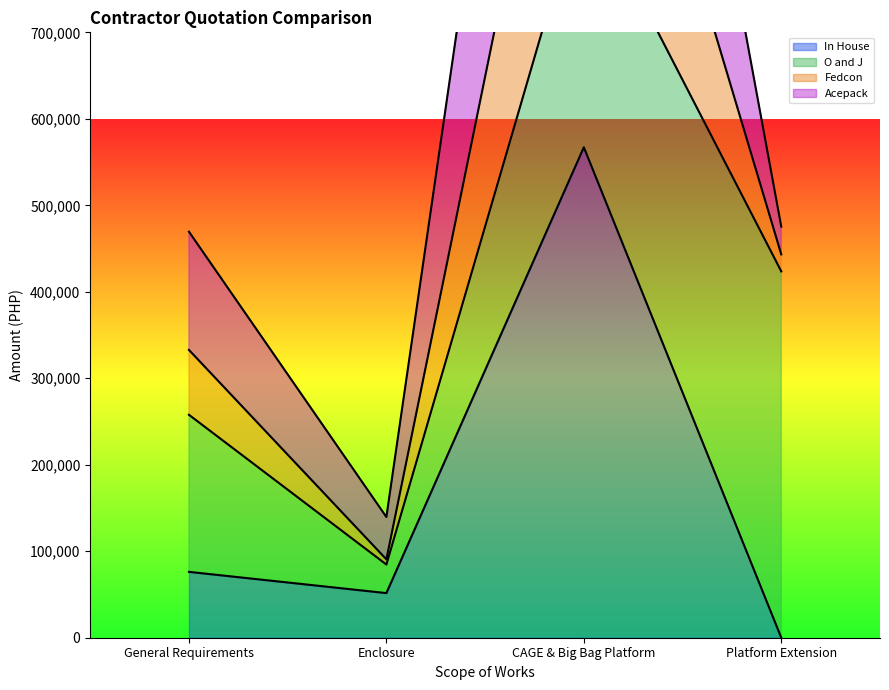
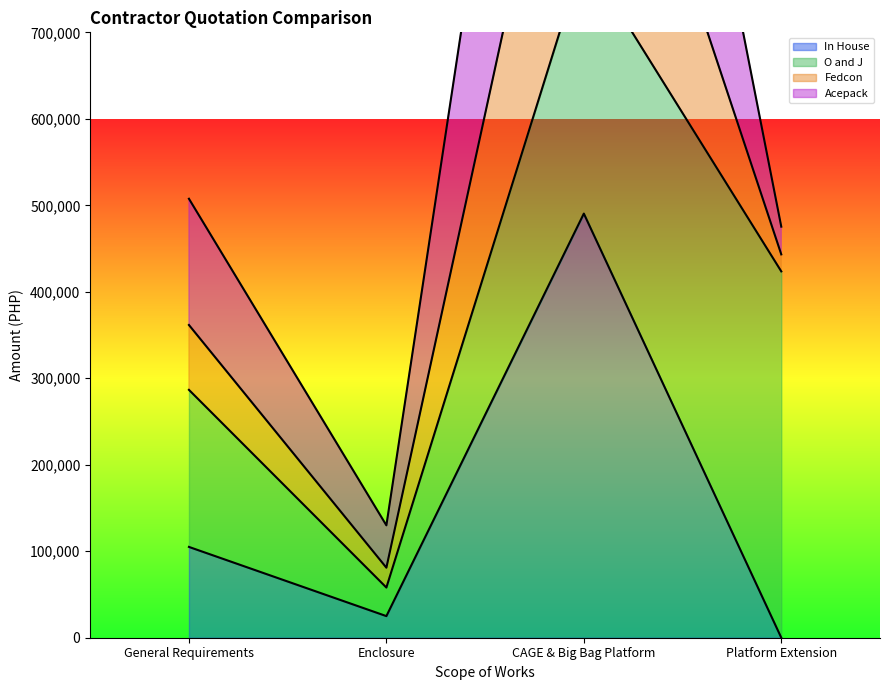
  {
    "In House": {
-     "General Requirements": "80,000",
-     "Enclosure": "50,000",
-     "CAGE & Big Bag Platform": "570,000",
+     "General Requirements": "110,000",
+     "Enclosure": "30,000",
+     "CAGE & Big Bag Platform": "490,000",
      "Platform Extension": "0"
    },
    "O and J": {
      "General Requirements": "180,000",
      "Enclosure": "30,000",
      "Platform Extension": "420,000"
    },
    "Fedcon": {
      "General Requirements": "80,000",
-     "Enclosure": "10,000",
+     "Enclosure": "20,000",
      "Platform Extension": "20,000"
    },
    "Acepack": {
-     "General Requirements": "140,000",
+     "General Requirements": "150,000",
      "Enclosure": "50,000",
      "Platform Extension": "30,000"
    }
  }
